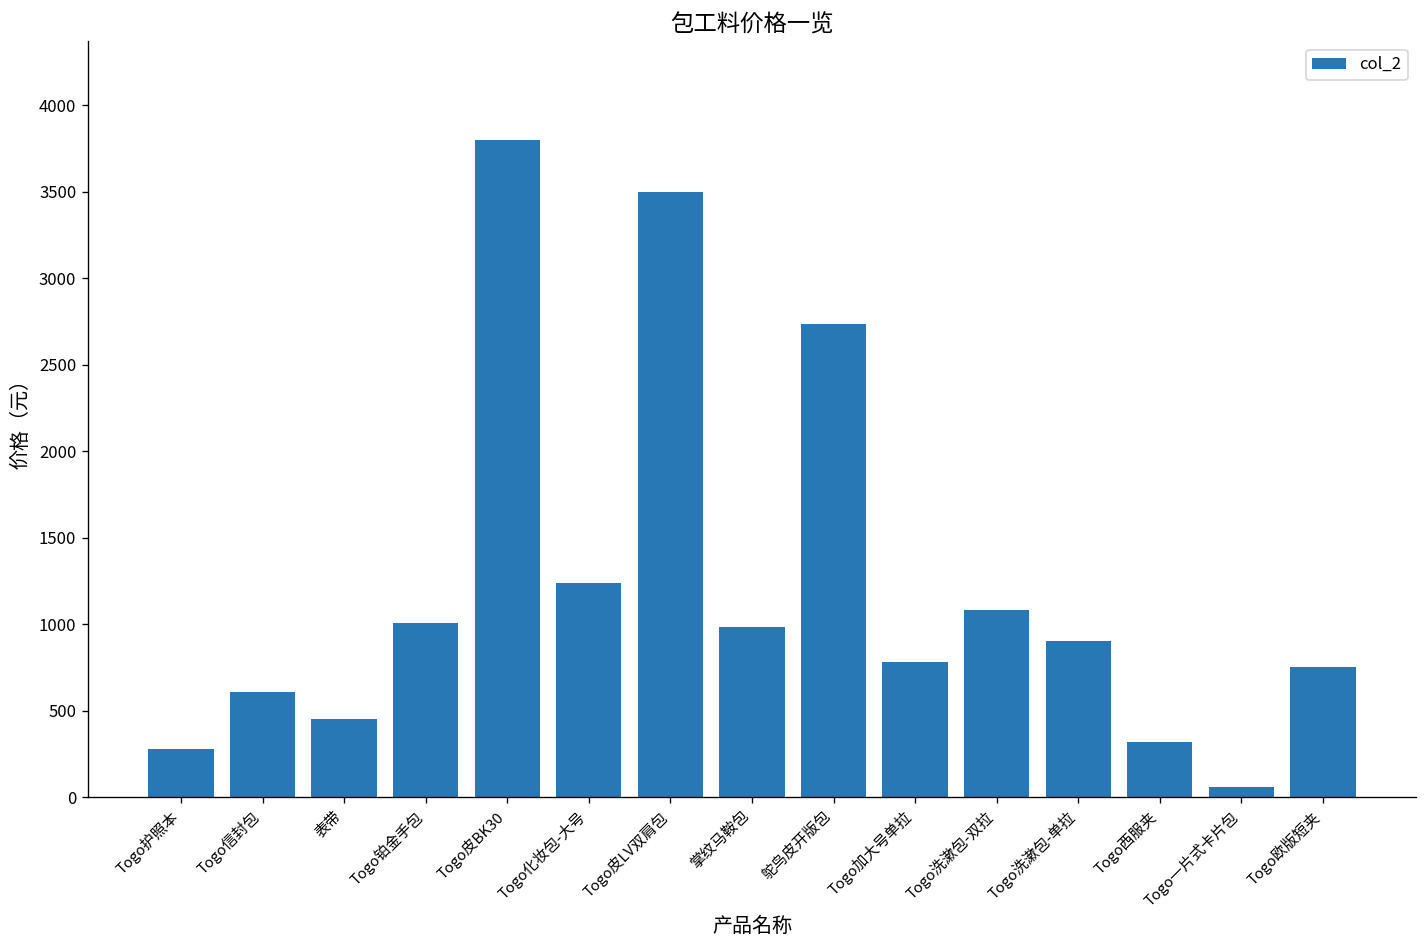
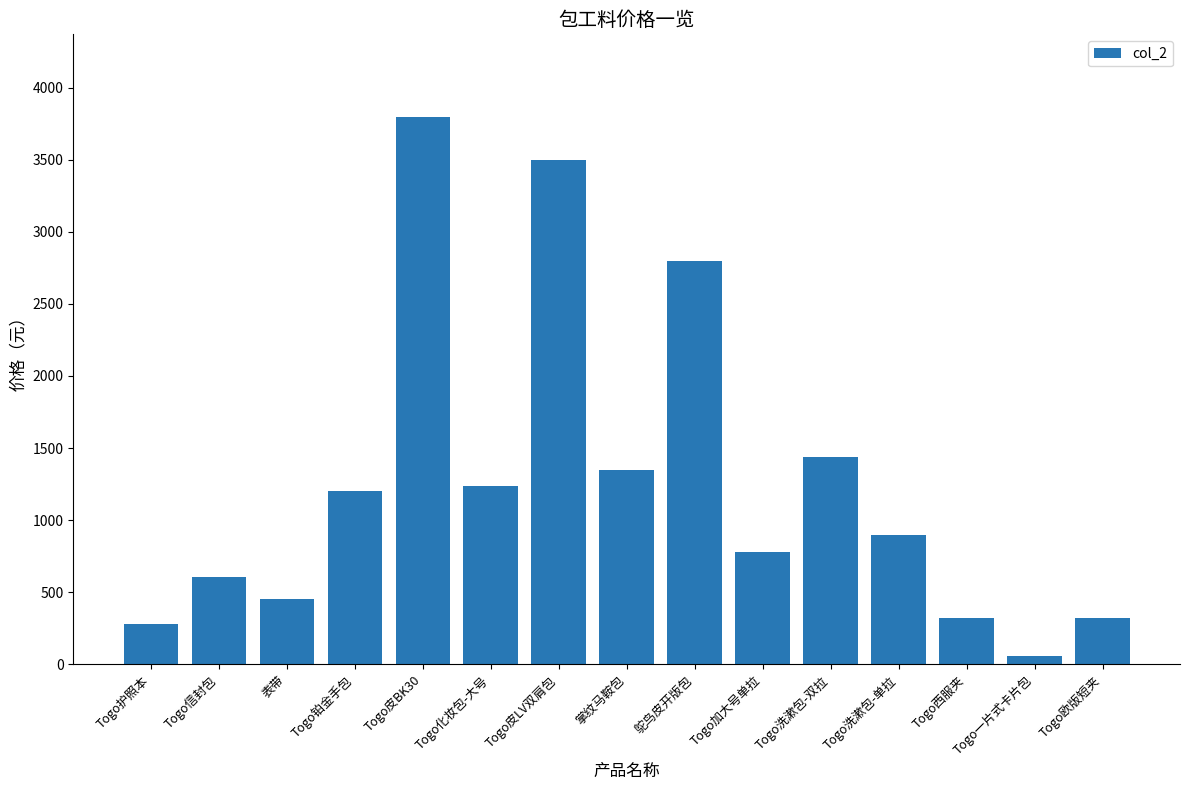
  {
    "Togo护照本": 280,
    "Togo信封包": 610,
    "表带": 450,
-   "Togo铂金手包": 1010,
+   "Togo铂金手包": 1200,
    "Togo皮BK30": 3800,
    "Togo化妆包-大号": 1240,
    "Togo皮LV双肩包": 3500,
-   "掌纹马鞍包": 990,
-   "鸵鸟皮开版包": 2740,
+   "掌纹马鞍包": 1350,
+   "鸵鸟皮开版包": 2800,
    "Togo加大号单拉": 780,
-   "Togo洗漱包-双拉": 1080,
+   "Togo洗漱包-双拉": 1440,
    "Togo洗漱包-单拉": 900,
    "Togo西服夹": 320,
    "Togo一片式卡片包": 60,
-   "Togo欧版短夹": 750
+   "Togo欧版短夹": 320
  }
